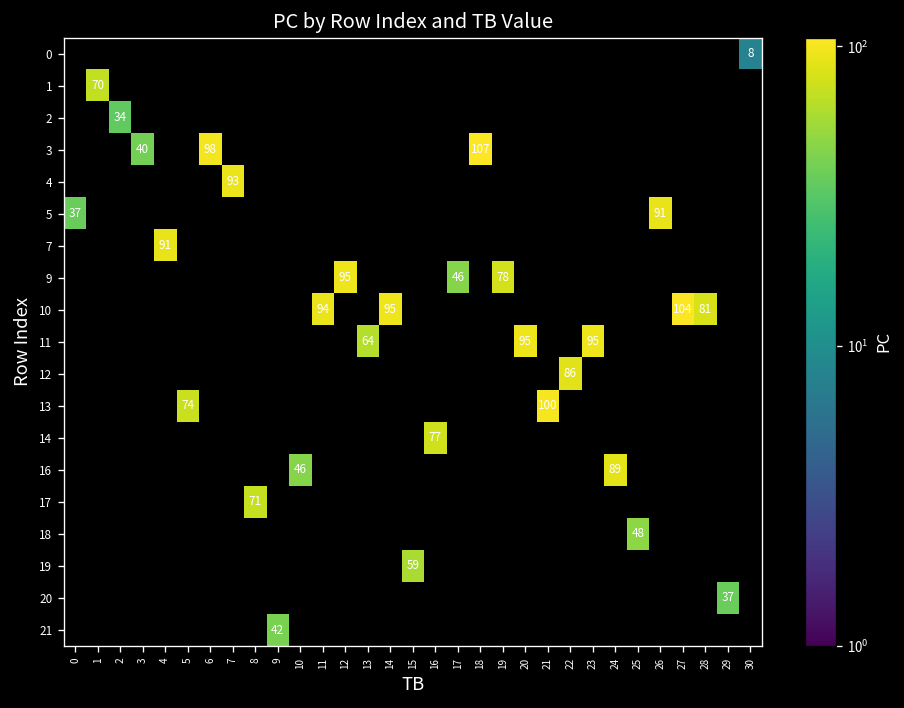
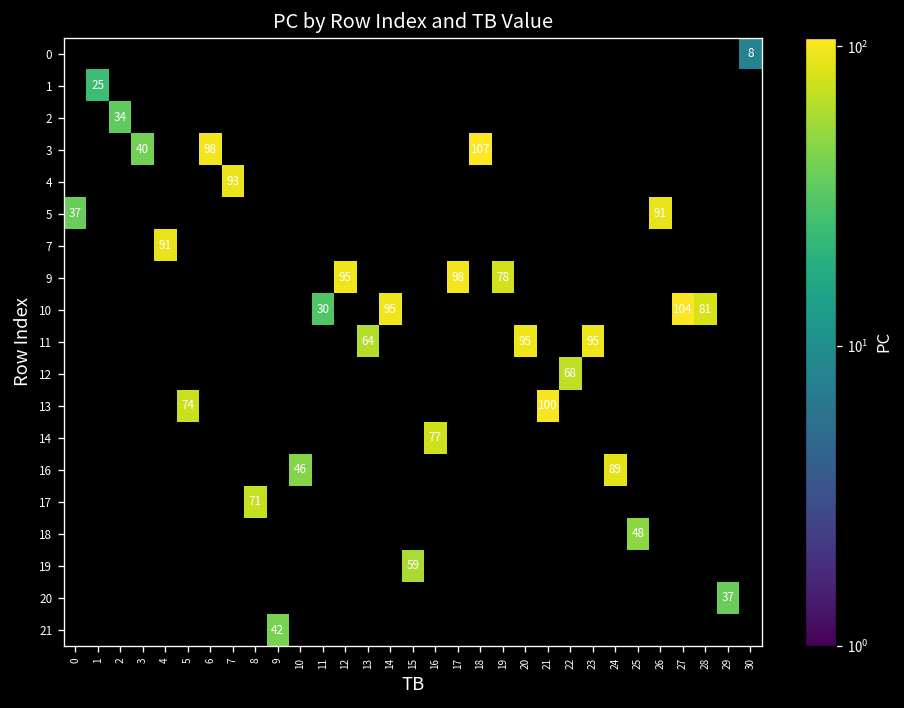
  {
    "0": {
      "30": 8
    },
    "1": {
-     "1": 70
+     "1": 25
    },
    "2": {
      "2": 34
    },
    "3": {
      "3": 40,
      "6": 98,
      "18": 107
    },
    "4": {
      "7": 93
    },
    "5": {
      "0": 37,
      "26": 91
    },
    "7": {
      "4": 91
    },
    "9": {
      "12": 95,
-     "17": 46,
+     "17": 98,
      "19": 78
    },
    "10": {
-     "11": 94,
+     "11": 30,
      "14": 95,
      "27": 104,
      "28": 81
    },
    "11": {
      "13": 64,
      "20": 95,
      "23": 95
    },
    "12": {
-     "22": 86
+     "22": 68
    },
    "13": {
      "5": 74,
      "21": 100
    },
    "14": {
      "16": 77
    },
    "16": {
      "10": 46,
      "24": 89
    },
    "17": {
      "8": 71
    },
    "18": {
      "25": 48
    },
    "19": {
      "15": 59
    },
    "20": {
      "29": 37
    },
    "21": {
      "9": 42
    }
  }
